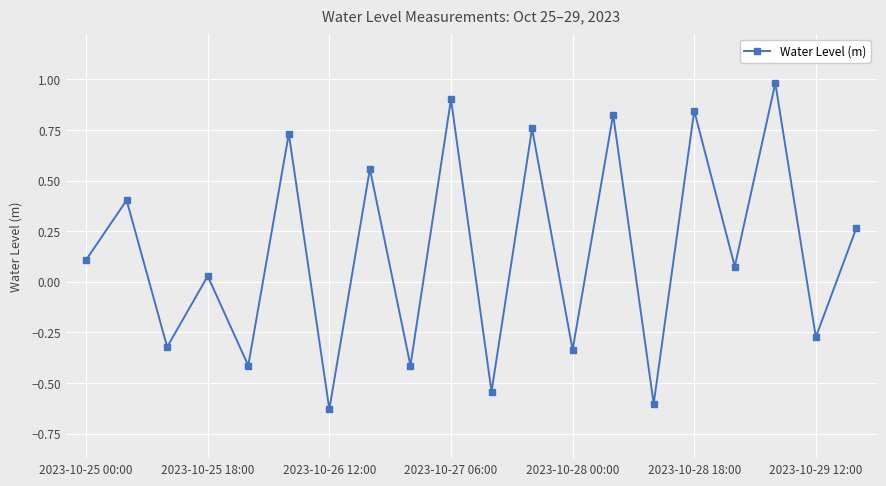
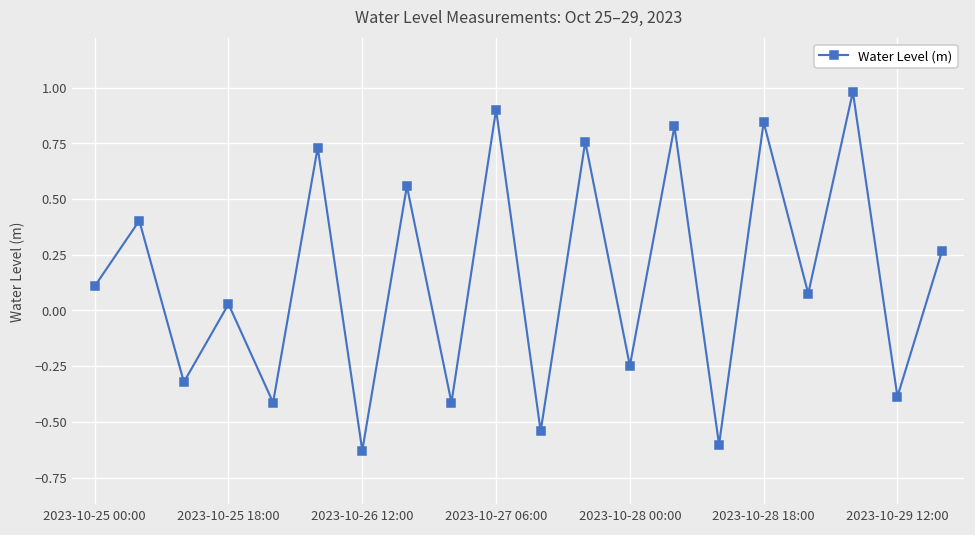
  {
    "2023-10-25 00:00": 0.11,
    "2023-10-25 18:00": 0.03,
    "2023-10-26 12:00": -0.63,
    "2023-10-27 06:00": 0.90,
-   "2023-10-28 00:00": -0.34,
+   "2023-10-28 00:00": -0.25,
    "2023-10-28 18:00": 0.84,
-   "2023-10-29 12:00": -0.27
+   "2023-10-29 12:00": -0.39
  }
